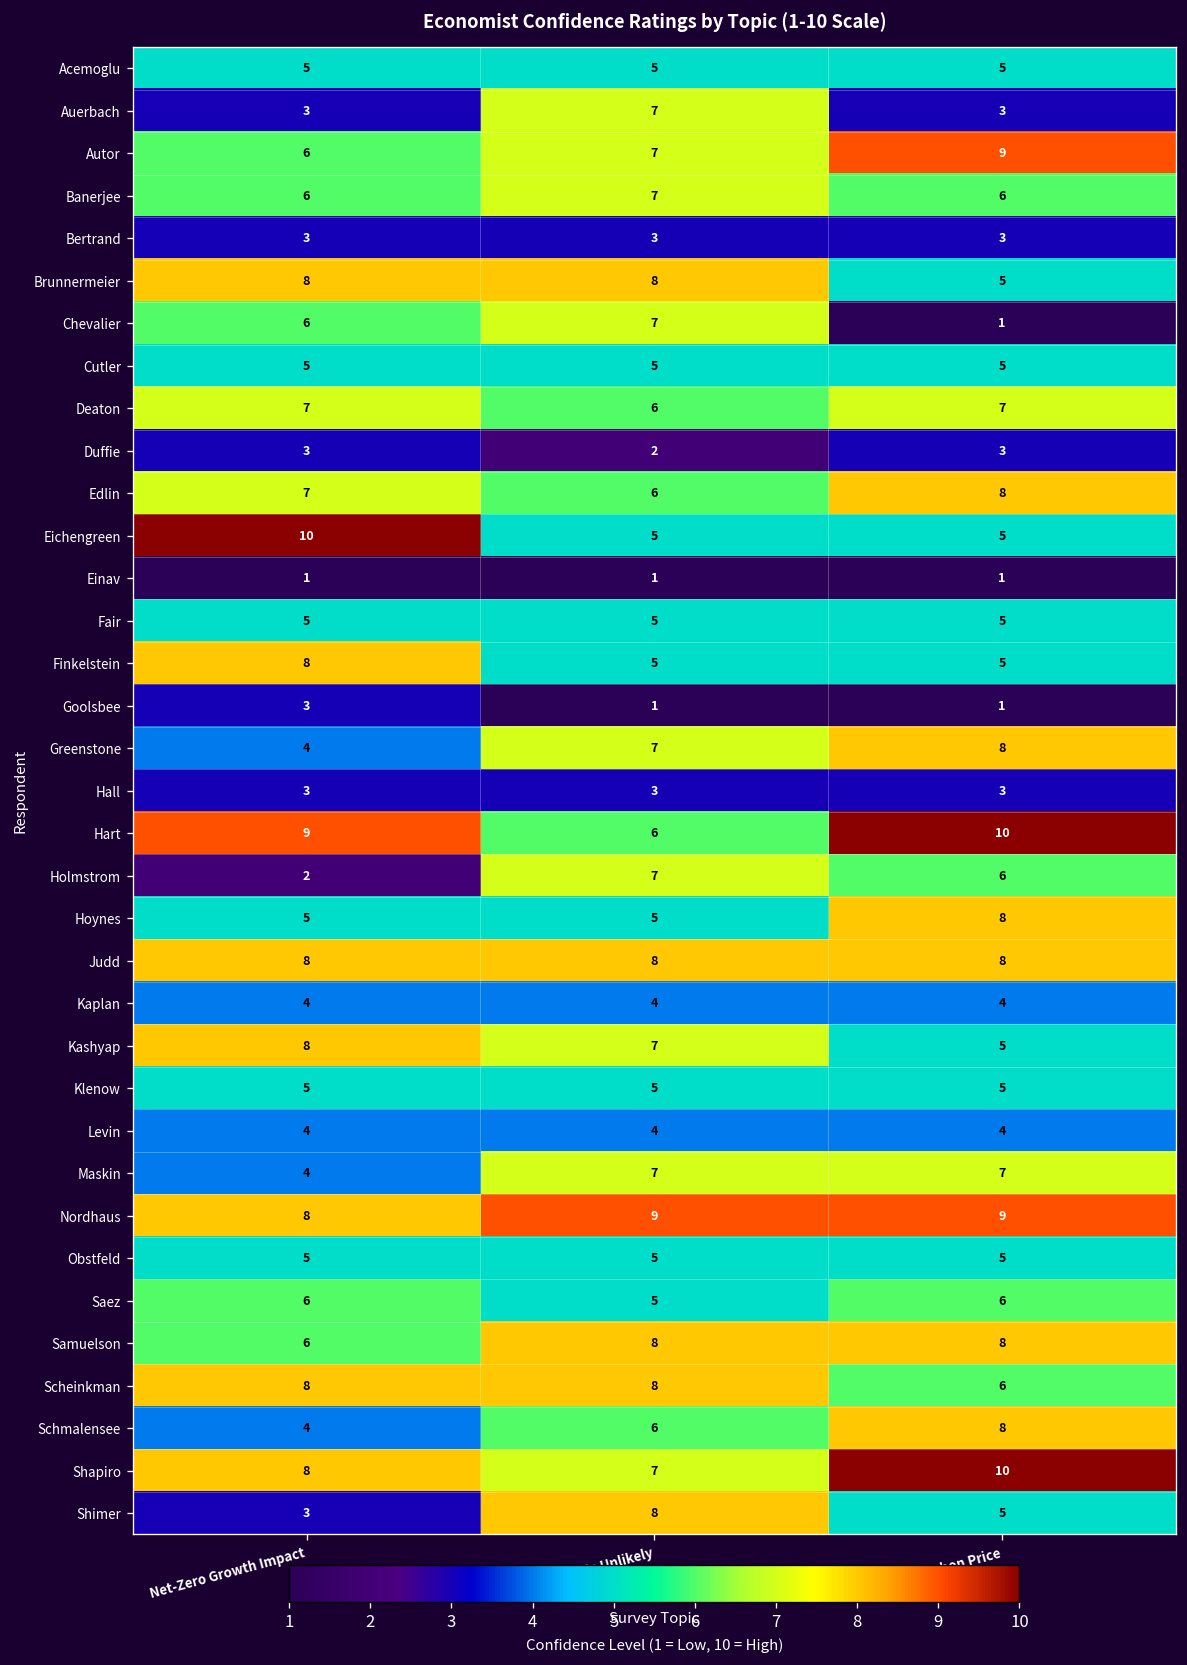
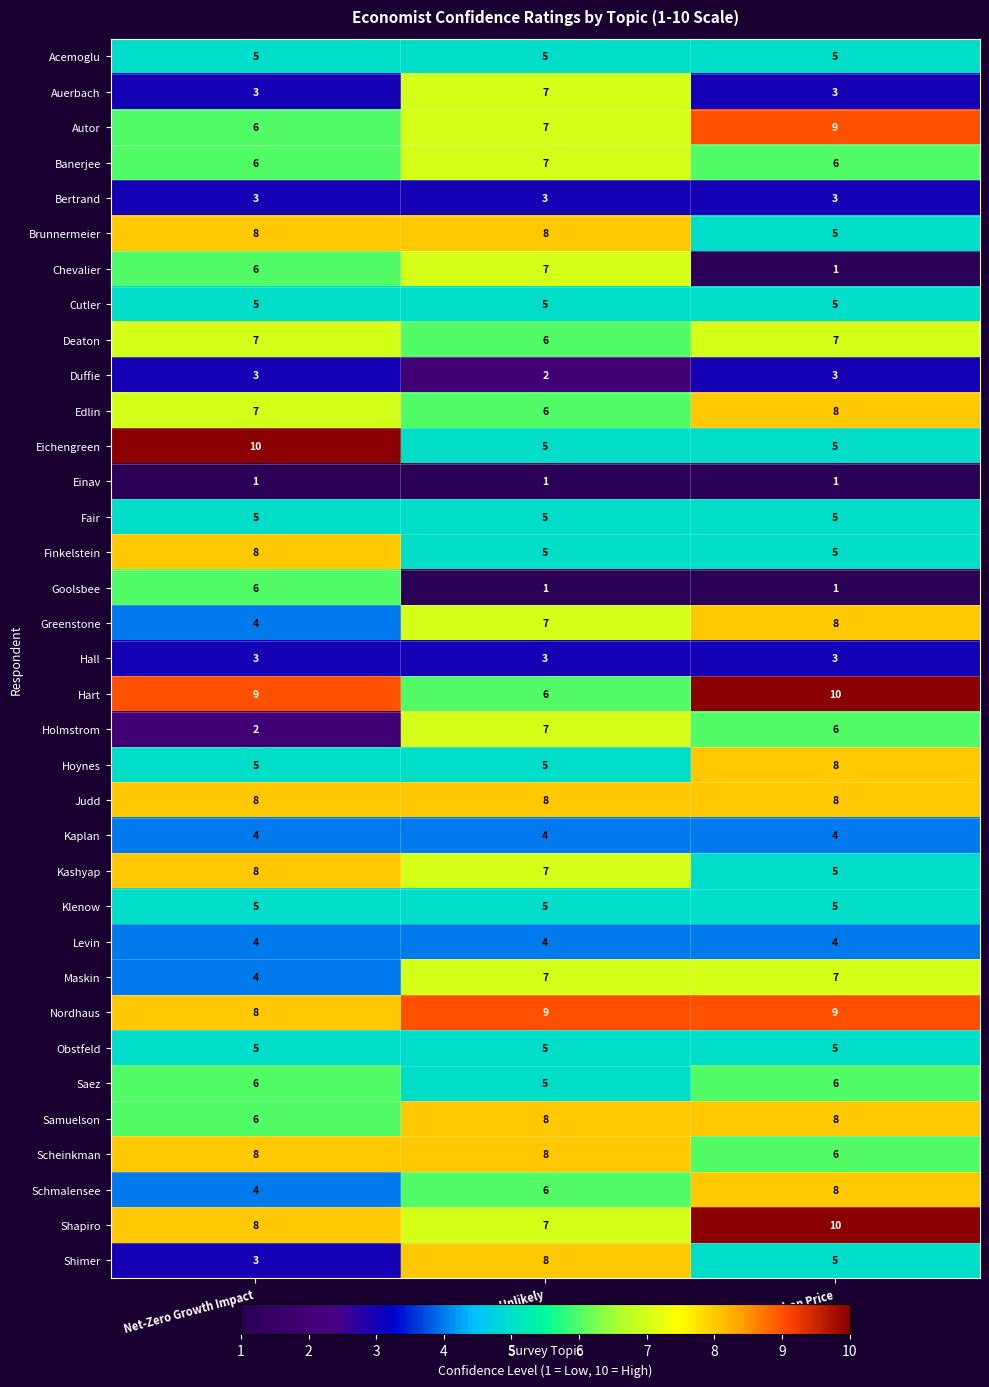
  {
    "Acemoglu": {
      "Net-Zero Growth Impact": 5
    },
    "Auerbach": {
      "Net-Zero Growth Impact": 3
    },
    "Autor": {
      "Net-Zero Growth Impact": 6
    },
    "Banerjee": {
      "Net-Zero Growth Impact": 6
    },
    "Bertrand": {
      "Net-Zero Growth Impact": 3
    },
    "Brunnermeier": {
      "Net-Zero Growth Impact": 8
    },
    "Chevalier": {
      "Net-Zero Growth Impact": 6
    },
    "Cutler": {
      "Net-Zero Growth Impact": 5
    },
    "Deaton": {
      "Net-Zero Growth Impact": 7
    },
    "Duffie": {
      "Net-Zero Growth Impact": 3
    },
    "Edlin": {
      "Net-Zero Growth Impact": 7
    },
    "Eichengreen": {
      "Net-Zero Growth Impact": 10
    },
    "Einav": {
      "Net-Zero Growth Impact": 1
    },
    "Fair": {
      "Net-Zero Growth Impact": 5
    },
    "Finkelstein": {
      "Net-Zero Growth Impact": 8
    },
    "Goolsbee": {
-     "Net-Zero Growth Impact": 3
+     "Net-Zero Growth Impact": 6
    },
    "Greenstone": {
      "Net-Zero Growth Impact": 4
    },
    "Hall": {
      "Net-Zero Growth Impact": 3
    },
    "Hart": {
      "Net-Zero Growth Impact": 9
    },
    "Holmstrom": {
      "Net-Zero Growth Impact": 2
    },
    "Hoynes": {
      "Net-Zero Growth Impact": 5
    },
    "Judd": {
      "Net-Zero Growth Impact": 8
    },
    "Kaplan": {
      "Net-Zero Growth Impact": 4
    },
    "Kashyap": {
      "Net-Zero Growth Impact": 8
    },
    "Klenow": {
      "Net-Zero Growth Impact": 5
    },
    "Levin": {
      "Net-Zero Growth Impact": 4
    },
    "Maskin": {
      "Net-Zero Growth Impact": 4
    },
    "Nordhaus": {
      "Net-Zero Growth Impact": 8
    },
    "Obstfeld": {
      "Net-Zero Growth Impact": 5
    },
    "Saez": {
      "Net-Zero Growth Impact": 6
    },
    "Samuelson": {
      "Net-Zero Growth Impact": 6
    },
    "Scheinkman": {
      "Net-Zero Growth Impact": 8
    },
    "Schmalensee": {
      "Net-Zero Growth Impact": 4
    },
    "Shapiro": {
      "Net-Zero Growth Impact": 8
    },
    "Shimer": {
      "Net-Zero Growth Impact": 3
    }
  }
